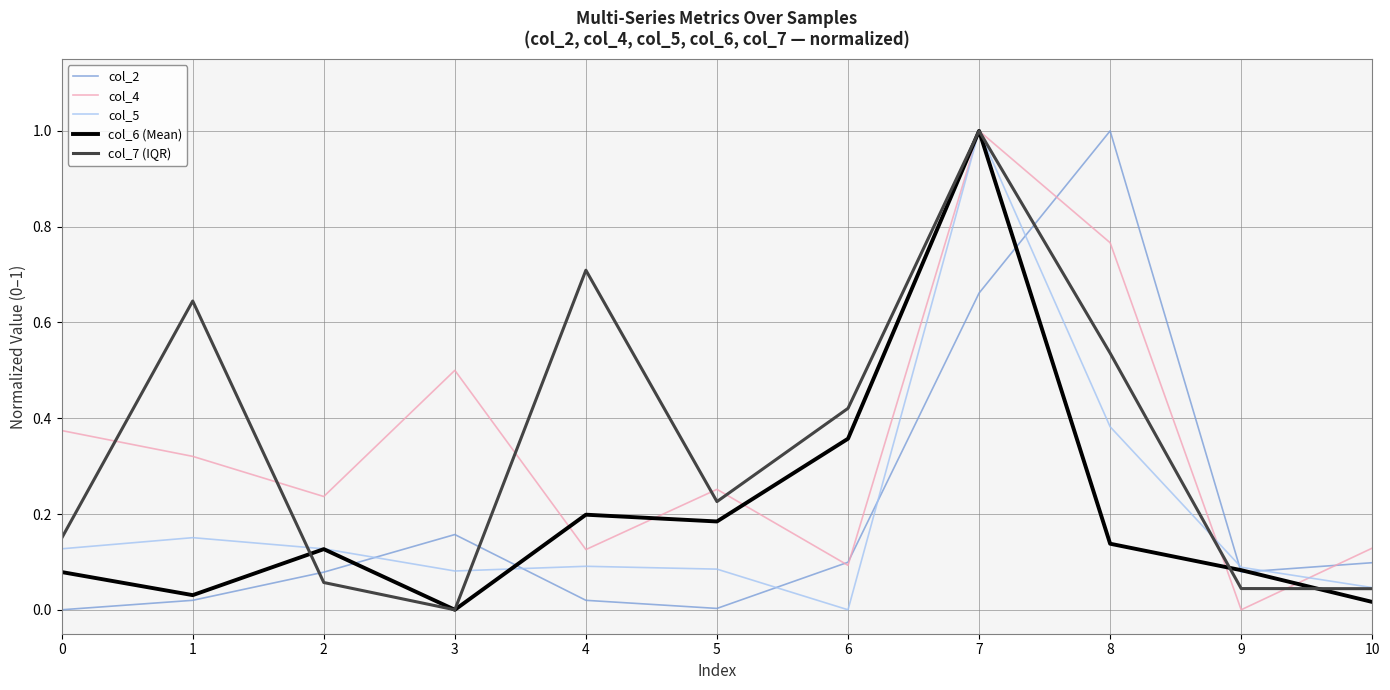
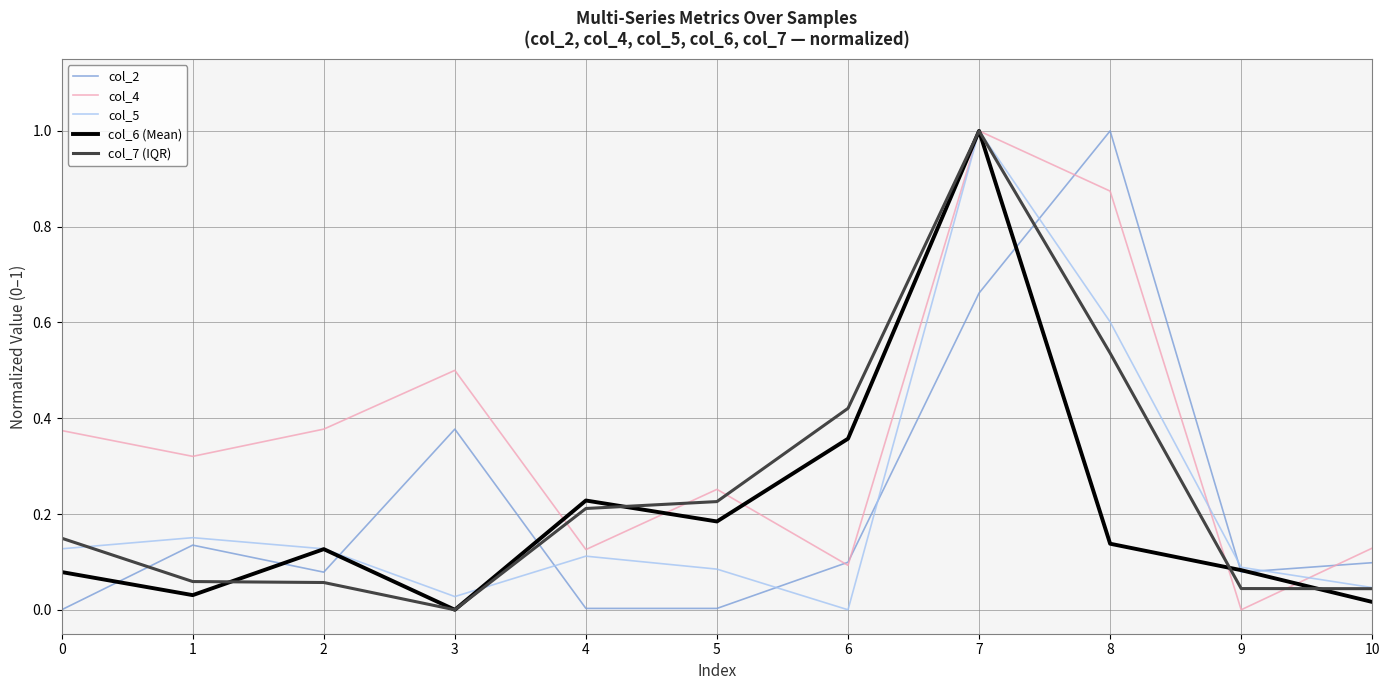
  {
    "col_2": {
      "0": 0.00,
-     "1": 0.02,
+     "1": 0.13,
      "2": 0.08,
-     "3": 0.16,
-     "4": 0.02,
+     "3": 0.38,
+     "4": 0.00,
      "5": 0.00,
      "6": 0.10,
      "7": 0.66,
      "8": 1.00,
      "10": 0.10
    },
    "col_4": {
      "0": 0.37,
      "1": 0.32,
-     "2": 0.24,
+     "2": 0.38,
      "3": 0.50,
      "4": 0.13,
      "5": 0.25,
      "6": 0.09,
-     "8": 0.77,
+     "8": 0.87,
      "9": 0.00,
      "10": 0.13
    },
    "col_5": {
      "0": 0.13,
      "1": 0.15,
-     "3": 0.08,
-     "4": 0.09,
+     "3": 0.03,
+     "4": 0.11,
      "5": 0.08,
      "6": 0.00,
-     "8": 0.38,
+     "8": 0.60,
      "9": 0.09
    },
    "col_6 (Mean)": {
      "0": 0.08,
      "1": 0.03,
-     "4": 0.20,
+     "4": 0.23,
      "5": 0.18,
      "6": 0.36,
      "8": 0.14,
      "10": 0.02
    },
    "col_7 (IQR)": {
      "0": 0.15,
-     "1": 0.64,
+     "1": 0.06,
      "2": 0.06,
-     "4": 0.71,
+     "4": 0.21,
      "5": 0.23,
      "6": 0.42,
      "8": 0.54,
      "9": 0.04
    }
  }
